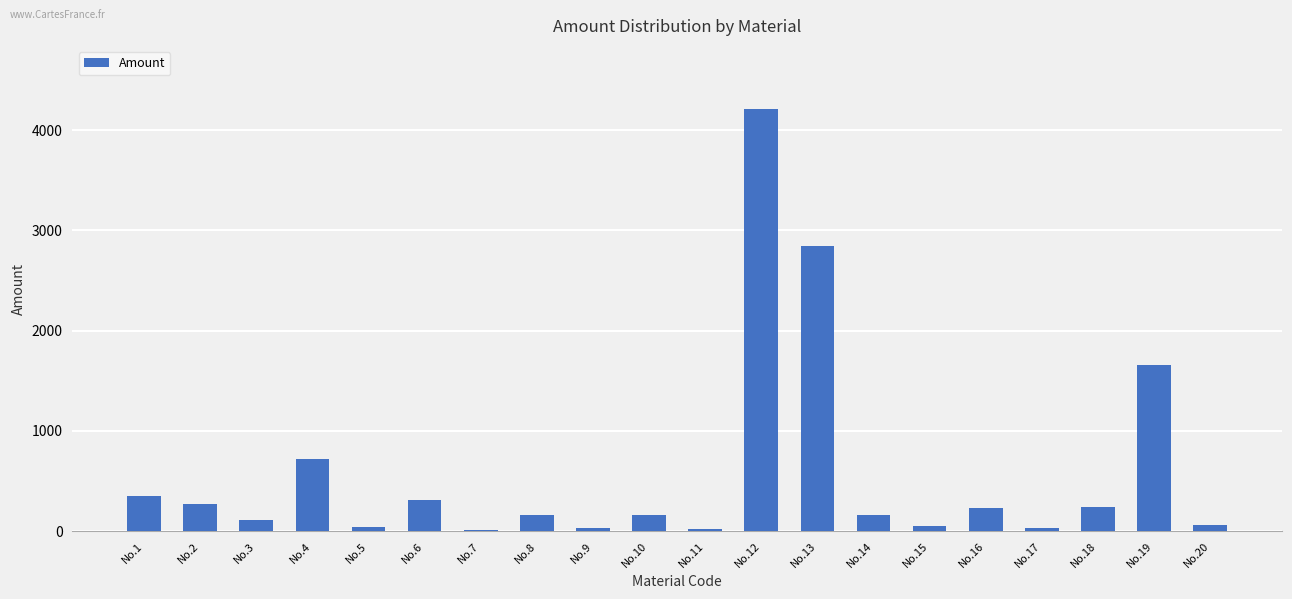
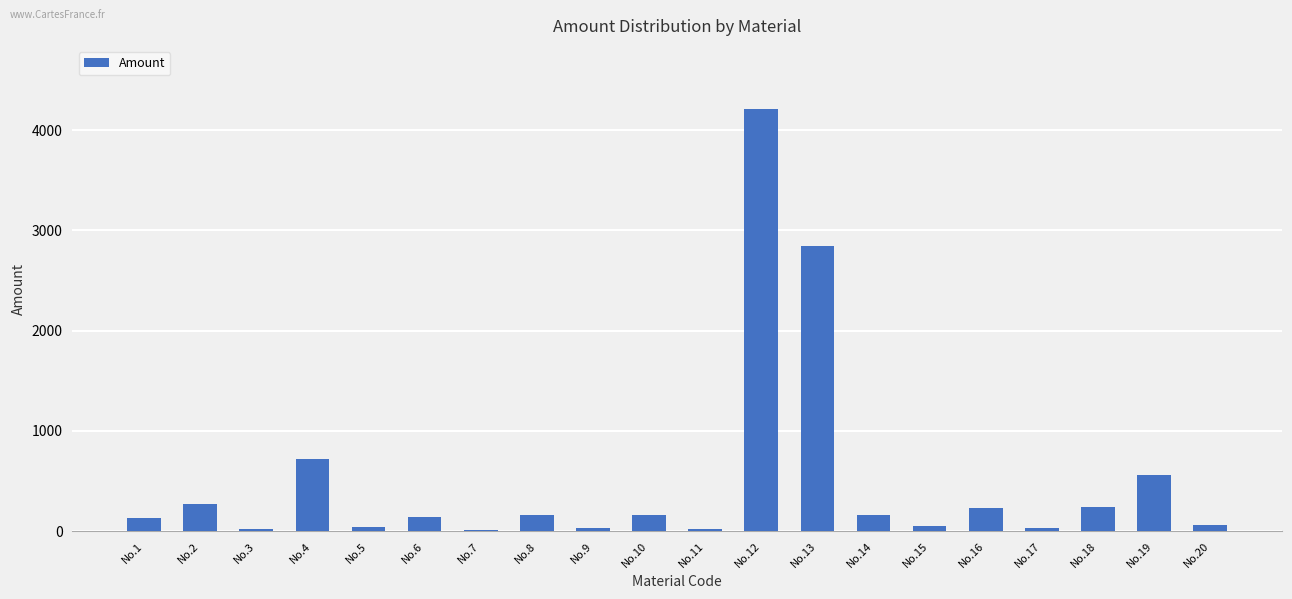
  {
-   "No.1": 350,
+   "No.1": 130,
    "No.2": 270,
-   "No.3": 110,
+   "No.3": 20,
    "No.4": 720,
    "No.5": 50,
-   "No.6": 320,
+   "No.6": 140,
    "No.8": 160,
    "No.9": 30,
    "No.10": 160,
    "No.12": 4210,
    "No.13": 2850,
    "No.14": 160,
    "No.15": 60,
    "No.16": 230,
    "No.17": 30,
    "No.18": 240,
-   "No.19": 1650,
+   "No.19": 560,
    "No.20": 60
  }
